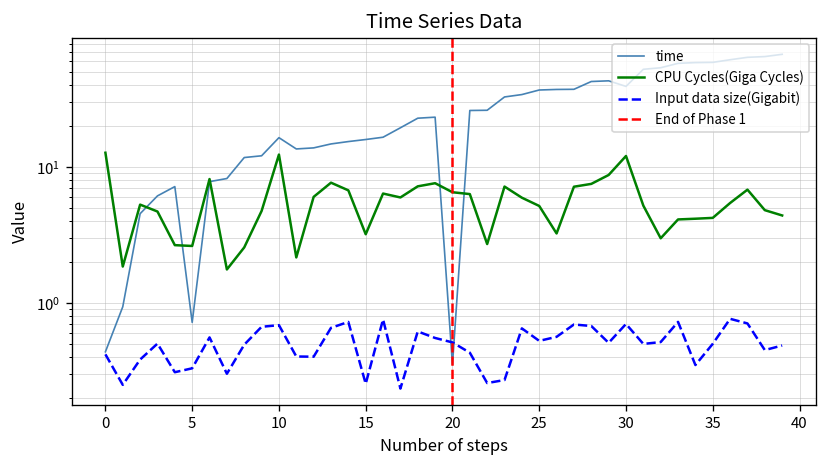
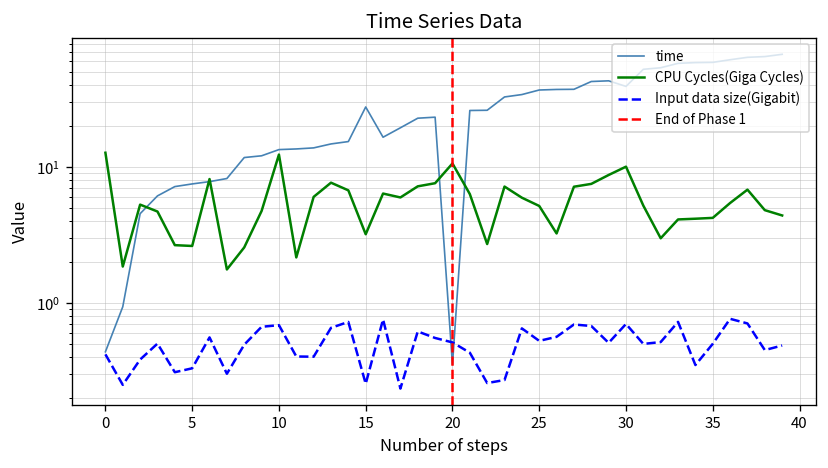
  {
    "time": {
-     "5": 0.7,
-     "10": 16,
-     "15": 16,
+     "5": 8,
+     "10": 13,
+     "15": 28,
      "20": 0.35,
      "25": 37
    },
    "CPU Cycles(Giga Cycles)": {
      "0": 13,
      "5": 2.6,
      "10": 12,
      "15": 3.2,
-     "20": 7,
+     "20": 11,
      "25": 5,
-     "30": 12,
+     "30": 10,
      "35": 4.2
    },
    "Input data size(Gigabit)": {
      "5": 0.33,
      "10": 0.7,
      "15": 0.26,
      "20": 0.5,
      "25": 0.5,
      "30": 0.7,
      "35": 0.5
    }
  }
